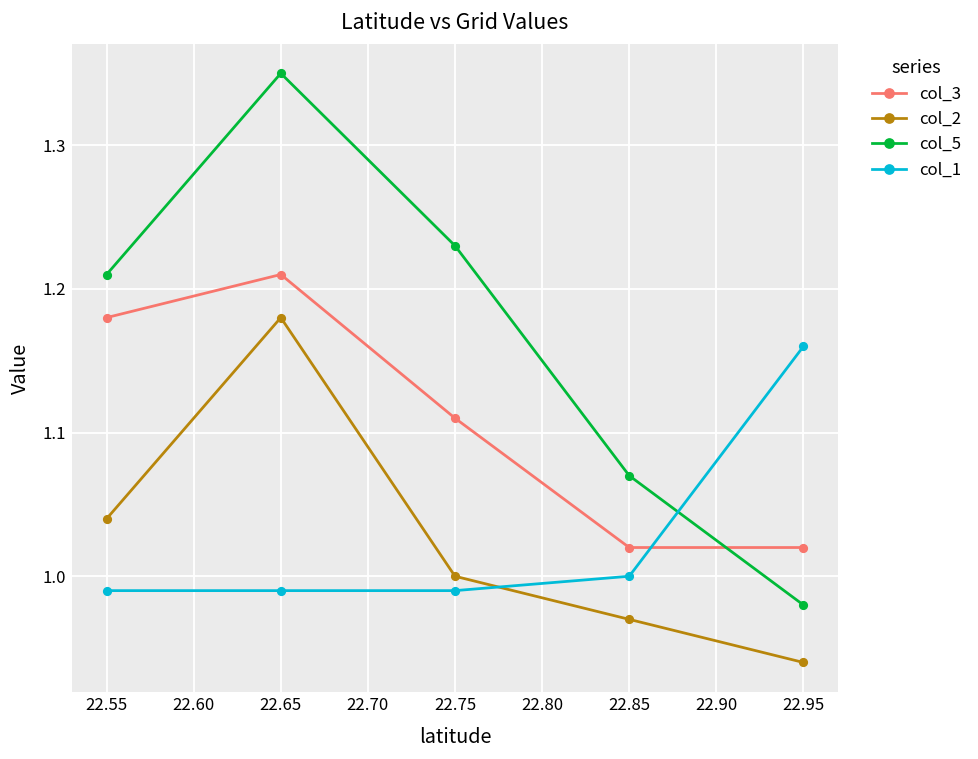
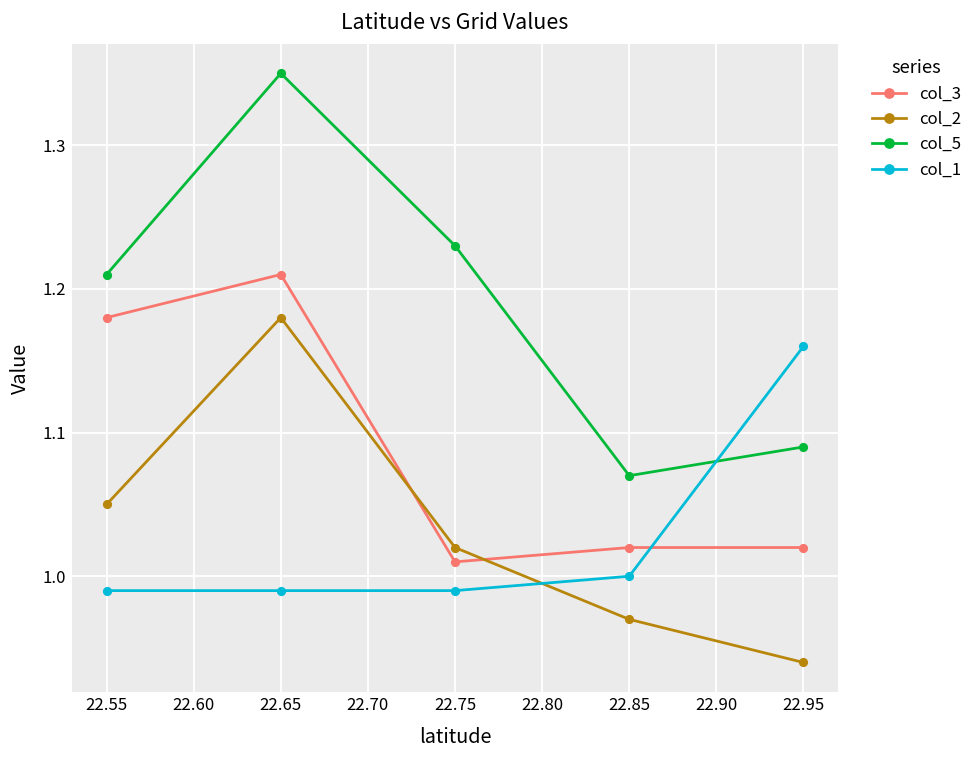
  {
    "col_3": {
      "22.55": 1.18,
      "22.65": 1.21,
-     "22.75": 1.11,
+     "22.75": 1.01,
      "22.85": 1.02,
      "22.95": 1.02
    },
    "col_2": {
-     "22.55": 1.04,
+     "22.55": 1.05,
      "22.65": 1.18,
-     "22.75": 1.00,
+     "22.75": 1.02,
      "22.85": 0.97,
      "22.95": 0.94
    },
    "col_5": {
      "22.55": 1.21,
      "22.65": 1.35,
      "22.75": 1.23,
      "22.85": 1.07,
-     "22.95": 0.98
+     "22.95": 1.09
    },
    "col_1": {
      "22.55": 0.99,
      "22.65": 0.99,
      "22.75": 0.99,
      "22.85": 1.00,
      "22.95": 1.16
    }
  }
